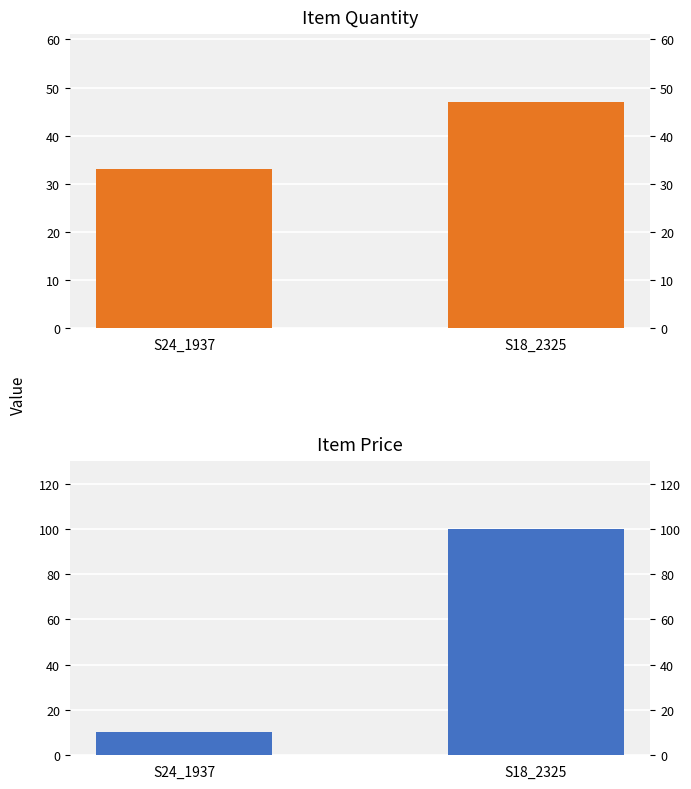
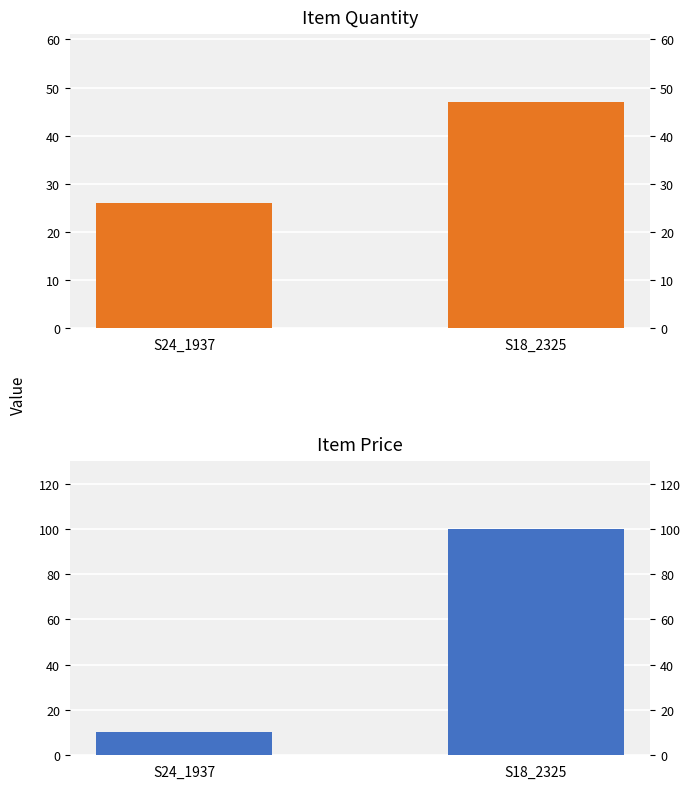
  {
    "Item Quantity": {
-     "S24_1937": 33,
+     "S24_1937": 26,
      "S18_2325": 47
    },
    "Item Price": {
      "S24_1937": 10,
      "S18_2325": 100
    }
  }
